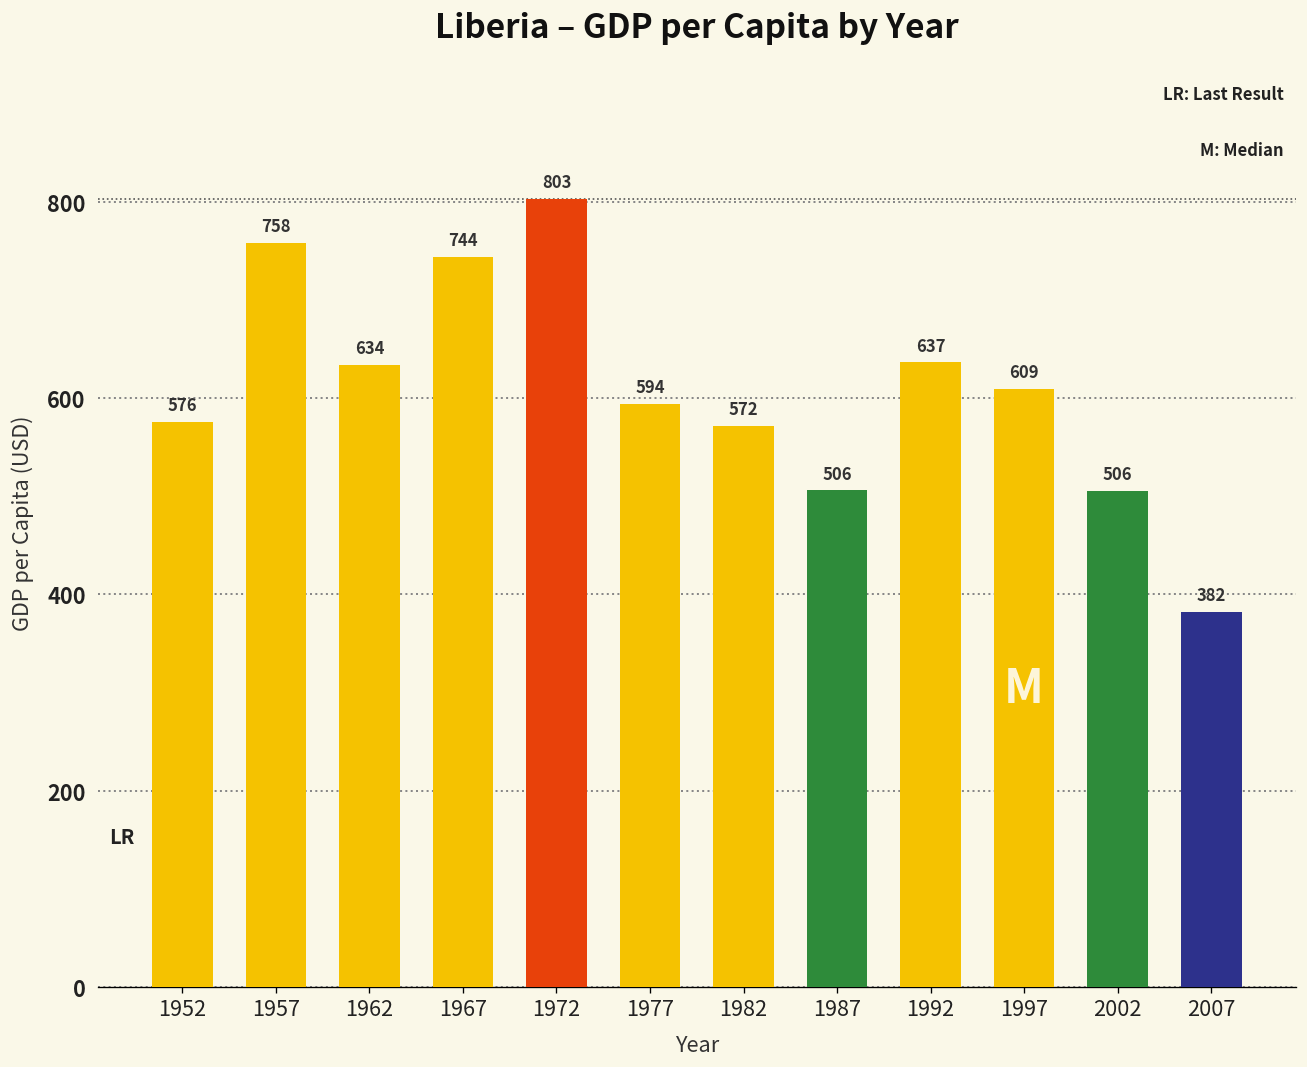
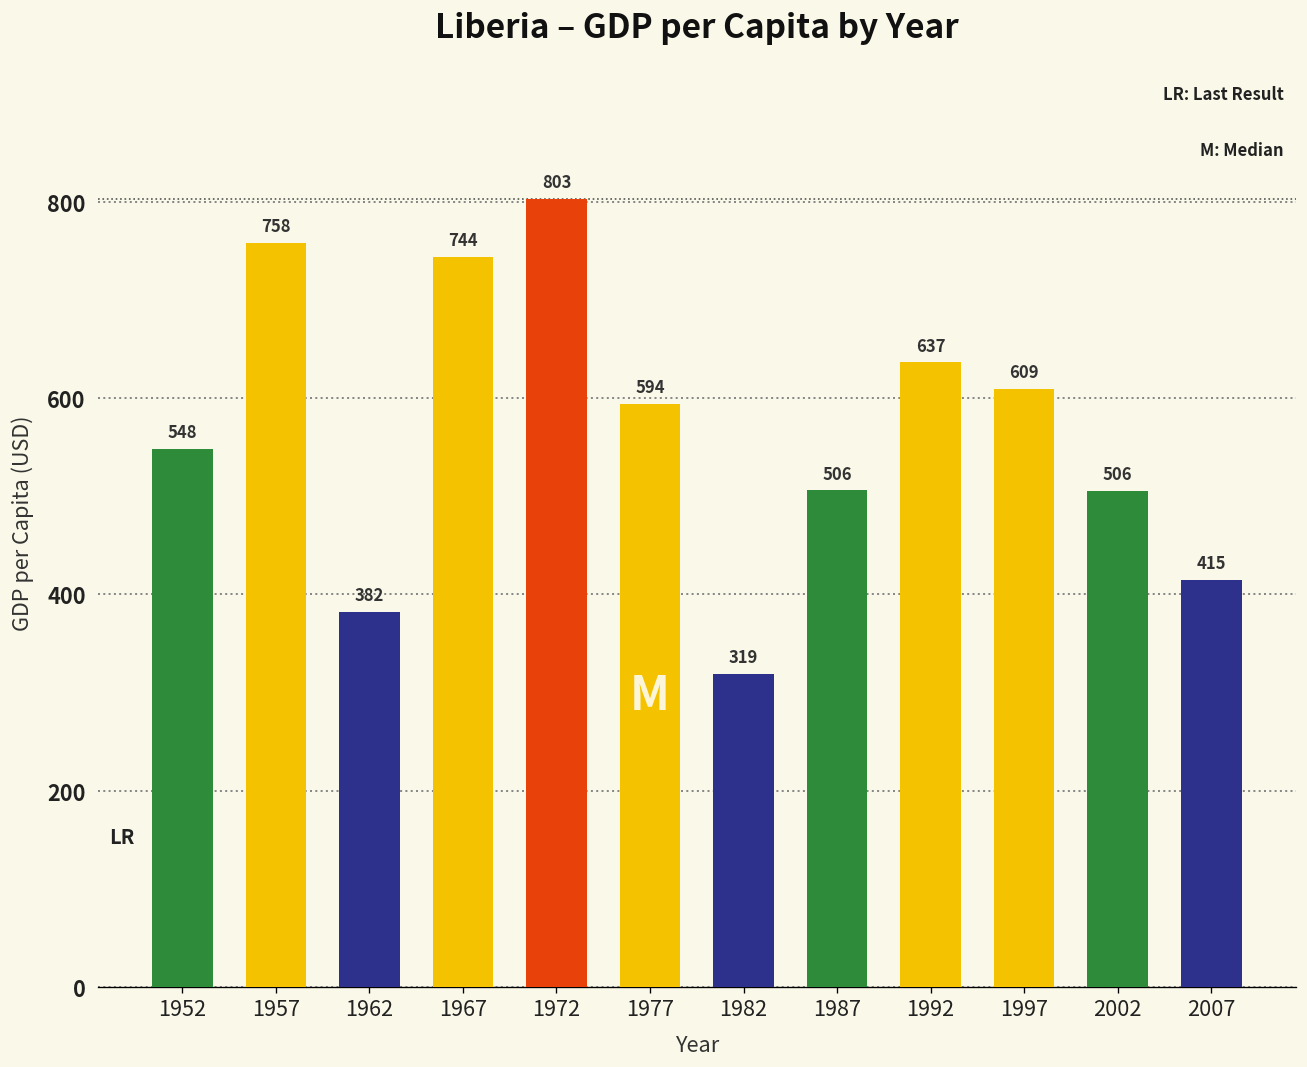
  {
-   "1952": 576,
+   "1952": 548,
    "1957": 758,
-   "1962": 634,
+   "1962": 382,
    "1967": 744,
    "1972": 803,
    "1977": 594,
-   "1982": 572,
+   "1982": 319,
    "1987": 506,
    "1992": 637,
    "1997": 609,
    "2002": 506,
-   "2007": 382
+   "2007": 415
  }
